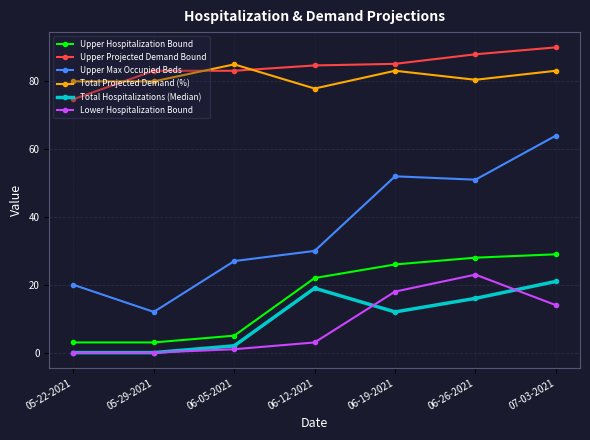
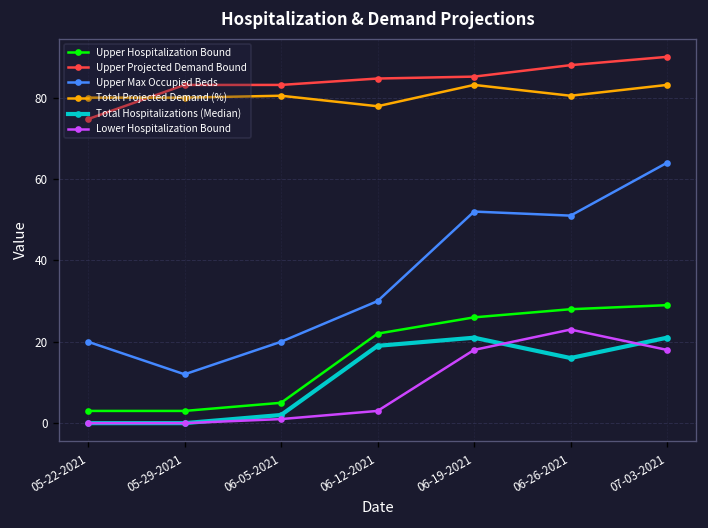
  {
    "Upper Hospitalization Bound": {
      "05-22-2021": 3,
      "05-29-2021": 3,
      "06-05-2021": 5,
      "06-12-2021": 22,
      "06-19-2021": 26,
      "06-26-2021": 28,
      "07-03-2021": 29
    },
    "Upper Projected Demand Bound": {
      "06-05-2021": 83,
      "06-12-2021": 85,
      "06-19-2021": 85,
      "06-26-2021": 88,
      "07-03-2021": 90
    },
    "Upper Max Occupied Beds": {
      "05-22-2021": 20,
      "05-29-2021": 12,
-     "06-05-2021": 27,
+     "06-05-2021": 20,
      "06-12-2021": 30,
      "06-19-2021": 52,
      "06-26-2021": 51,
      "07-03-2021": 64
    },
    "Total Projected Demand (%)": {
-     "06-05-2021": 85,
+     "06-05-2021": 80,
      "06-12-2021": 78,
      "06-19-2021": 83,
      "06-26-2021": 80,
      "07-03-2021": 83
    },
    "Total Hospitalizations (Median)": {
      "06-05-2021": 2,
      "06-12-2021": 19,
-     "06-19-2021": 12,
+     "06-19-2021": 21,
      "06-26-2021": 16,
      "07-03-2021": 21
    },
    "Lower Hospitalization Bound": {
      "06-05-2021": 1,
      "06-12-2021": 3,
      "06-19-2021": 18,
      "06-26-2021": 23,
-     "07-03-2021": 14
+     "07-03-2021": 18
    }
  }
